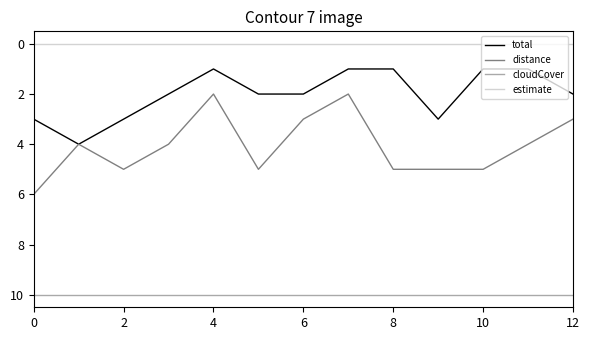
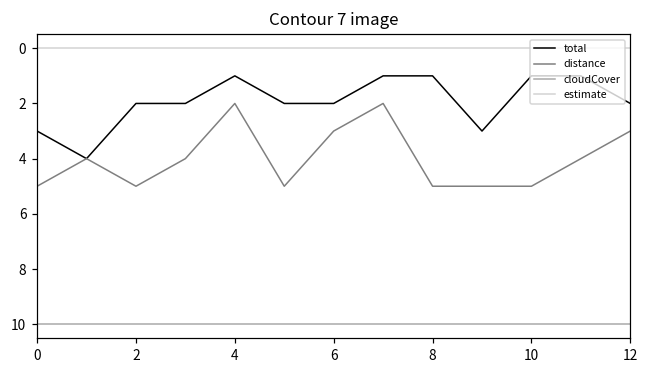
  {
    "total": {
      "0": 3,
-     "2": 3,
+     "2": 2,
      "4": 1,
      "6": 2,
      "8": 1,
      "12": 2
    },
    "distance": {
-     "0": 6,
+     "0": 5,
      "2": 5,
      "4": 2,
      "6": 3,
      "8": 5,
      "10": 5,
      "12": 3
    },
    "cloudCover": {
      "0": 10,
      "2": 10,
      "4": 10,
      "6": 10,
      "8": 10,
      "10": 10,
      "12": 10
    },
    "estimate": {
      "0": 0,
      "2": 0,
      "4": 0,
      "6": 0,
      "8": 0,
      "12": 0
    }
  }
